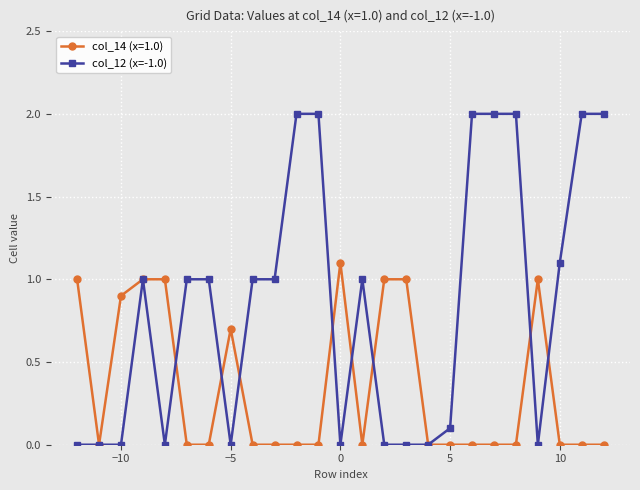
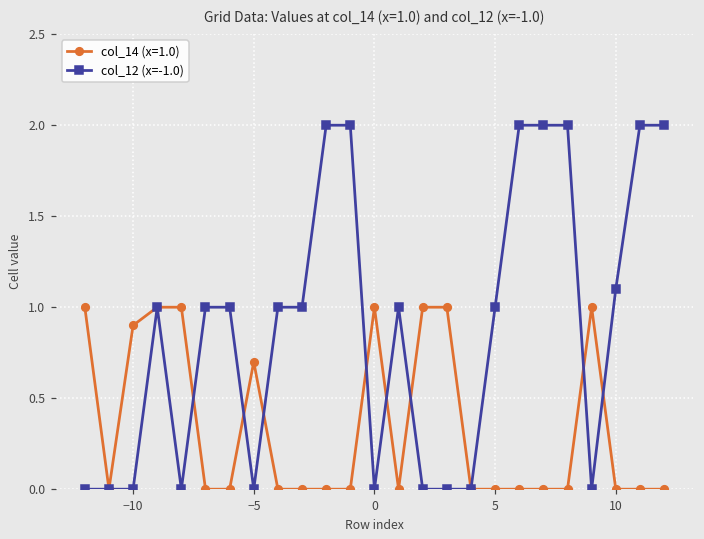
  {
    "col_14 (x=1.0)": {
      "−10": 0.9,
      "−5": 0.7,
-     "0": 1.1,
+     "0": 1.0,
      "5": 0.0,
      "10": 0.0
    },
    "col_12 (x=-1.0)": {
      "−10": 0.0,
      "−5": 0.0,
      "0": 0.0,
-     "5": 0.1,
+     "5": 1.0,
      "10": 1.1
    }
  }
